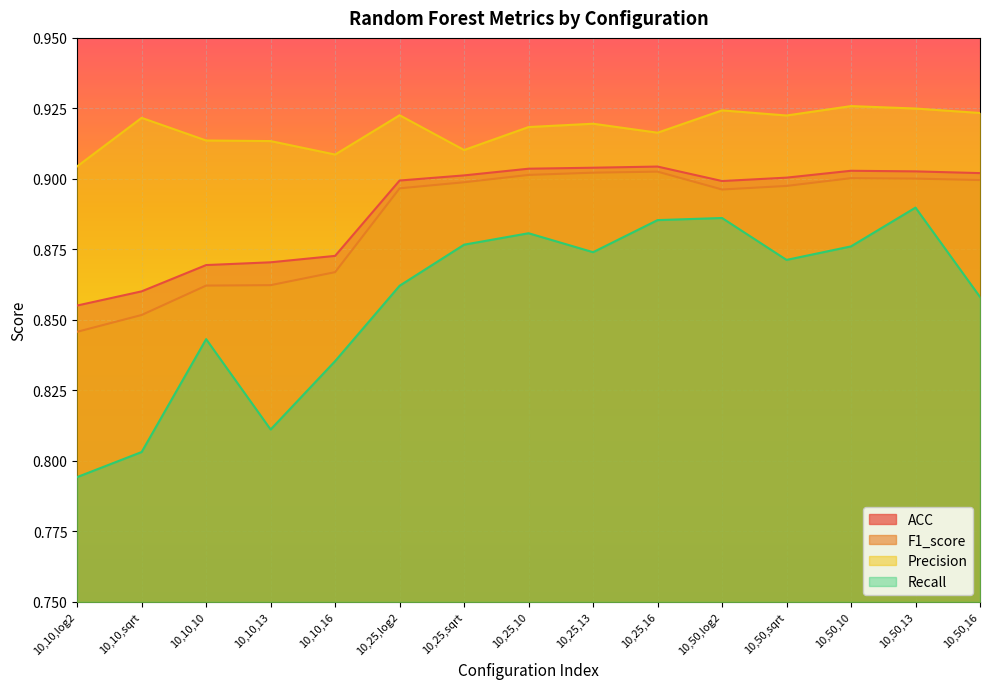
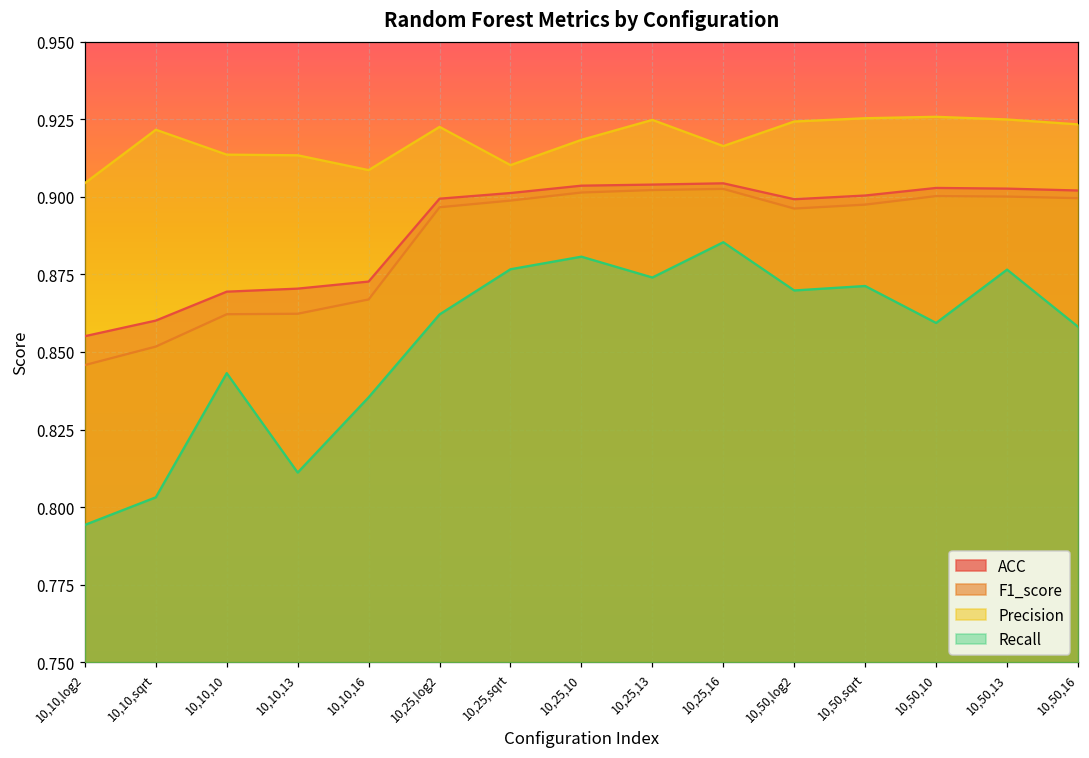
  {
    "Precision": {
      "10,10,log2": 0.904,
      "10,10,sqrt": 0.922,
      "10,10,10": 0.914,
      "10,10,13": 0.913,
      "10,10,16": 0.909,
      "10,25,log2": 0.923,
      "10,25,sqrt": 0.910,
      "10,25,10": 0.918,
-     "10,25,13": 0.920,
+     "10,25,13": 0.925,
      "10,25,16": 0.916,
      "10,50,log2": 0.924,
-     "10,50,sqrt": 0.922,
+     "10,50,sqrt": 0.925,
      "10,50,10": 0.926,
      "10,50,13": 0.925,
      "10,50,16": 0.923
    },
    "Recall": {
      "10,10,log2": 0.794,
      "10,10,sqrt": 0.803,
      "10,10,10": 0.843,
      "10,10,13": 0.811,
      "10,10,16": 0.835,
      "10,25,log2": 0.862,
      "10,25,sqrt": 0.877,
      "10,25,10": 0.881,
      "10,25,13": 0.874,
      "10,25,16": 0.885,
-     "10,50,log2": 0.886,
+     "10,50,log2": 0.870,
      "10,50,sqrt": 0.871,
-     "10,50,10": 0.876,
-     "10,50,13": 0.890,
+     "10,50,10": 0.859,
+     "10,50,13": 0.877,
      "10,50,16": 0.858
    }
  }
